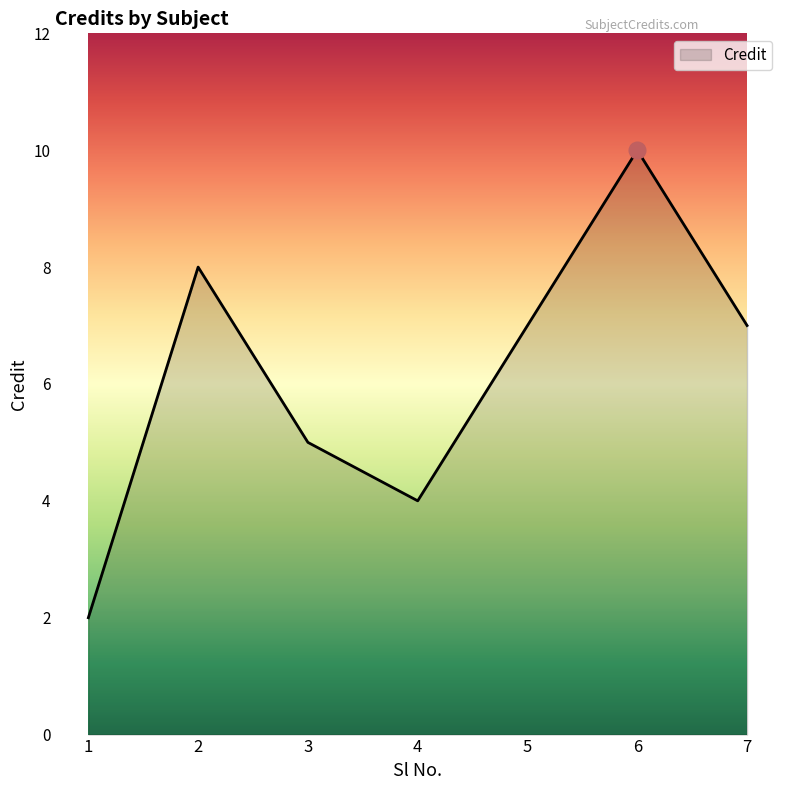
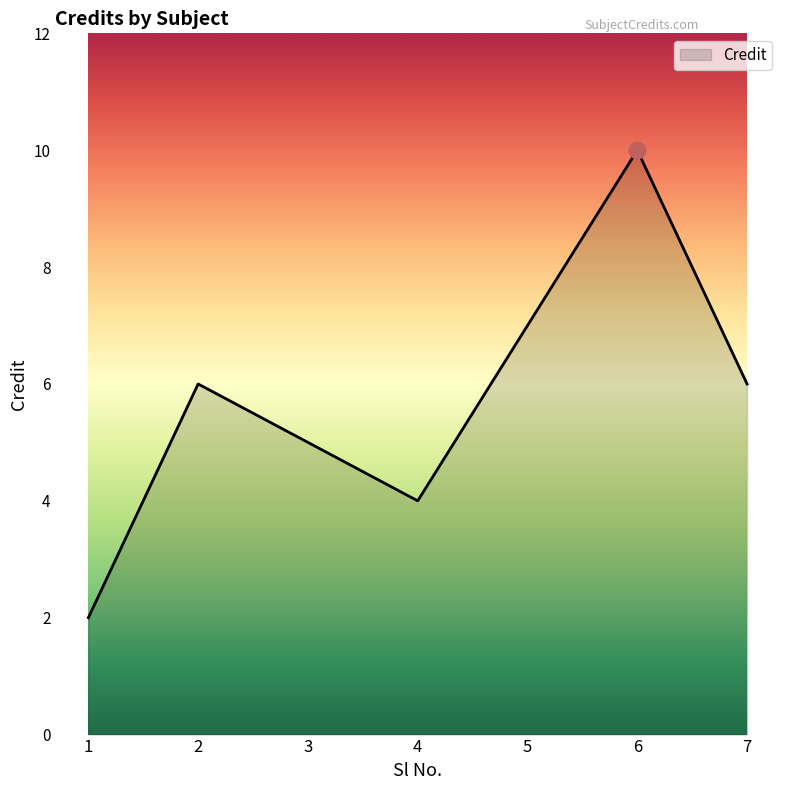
  {
    "Credit": {
      "1": 2,
-     "2": 8,
+     "2": 6,
      "3": 5,
      "4": 4,
      "5": 7,
-     "7": 7
+     "7": 6
    }
  }
